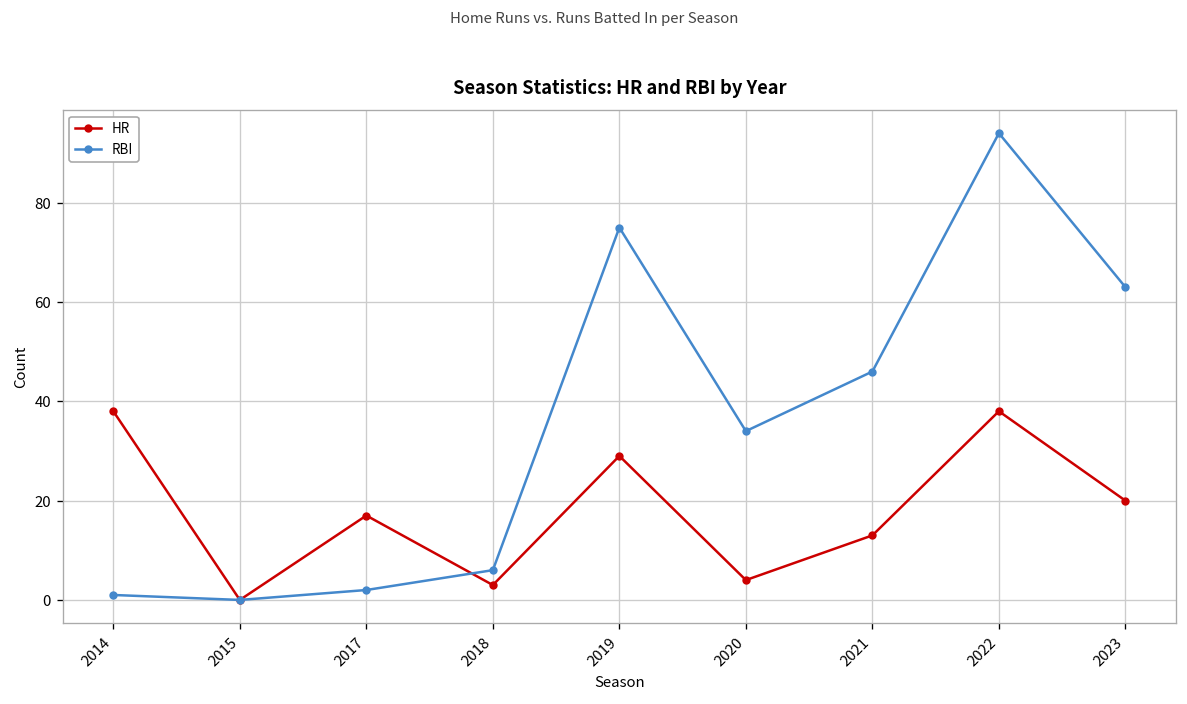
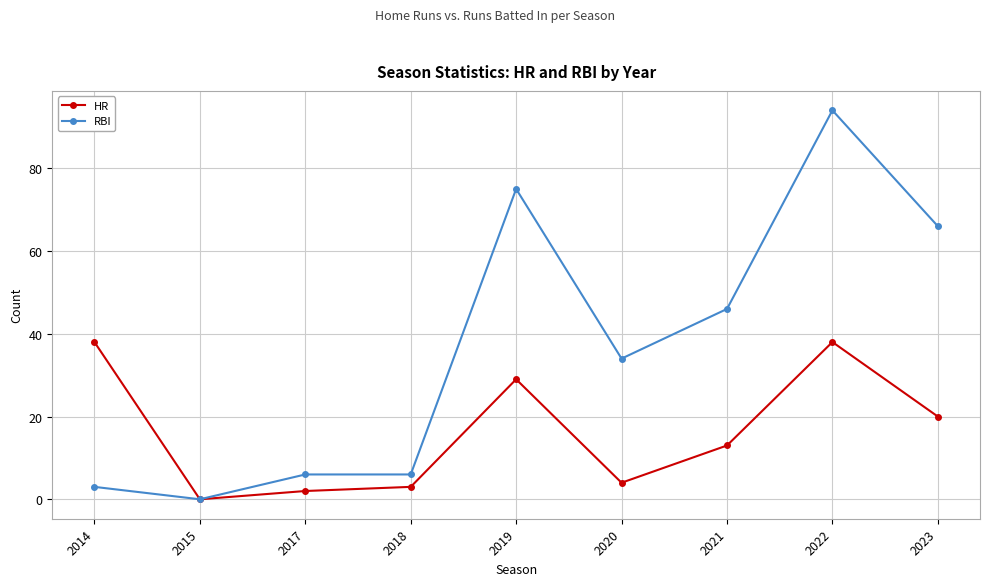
  {
    "HR": {
      "2014": 38,
-     "2017": 17,
+     "2017": 2,
      "2018": 3,
      "2019": 29,
      "2020": 4,
      "2021": 13,
      "2022": 38,
      "2023": 20
    },
    "RBI": {
-     "2014": 1,
-     "2017": 2,
+     "2014": 3,
+     "2017": 6,
      "2018": 6,
      "2019": 75,
      "2020": 34,
      "2021": 46,
      "2022": 94,
-     "2023": 63
+     "2023": 66
    }
  }
